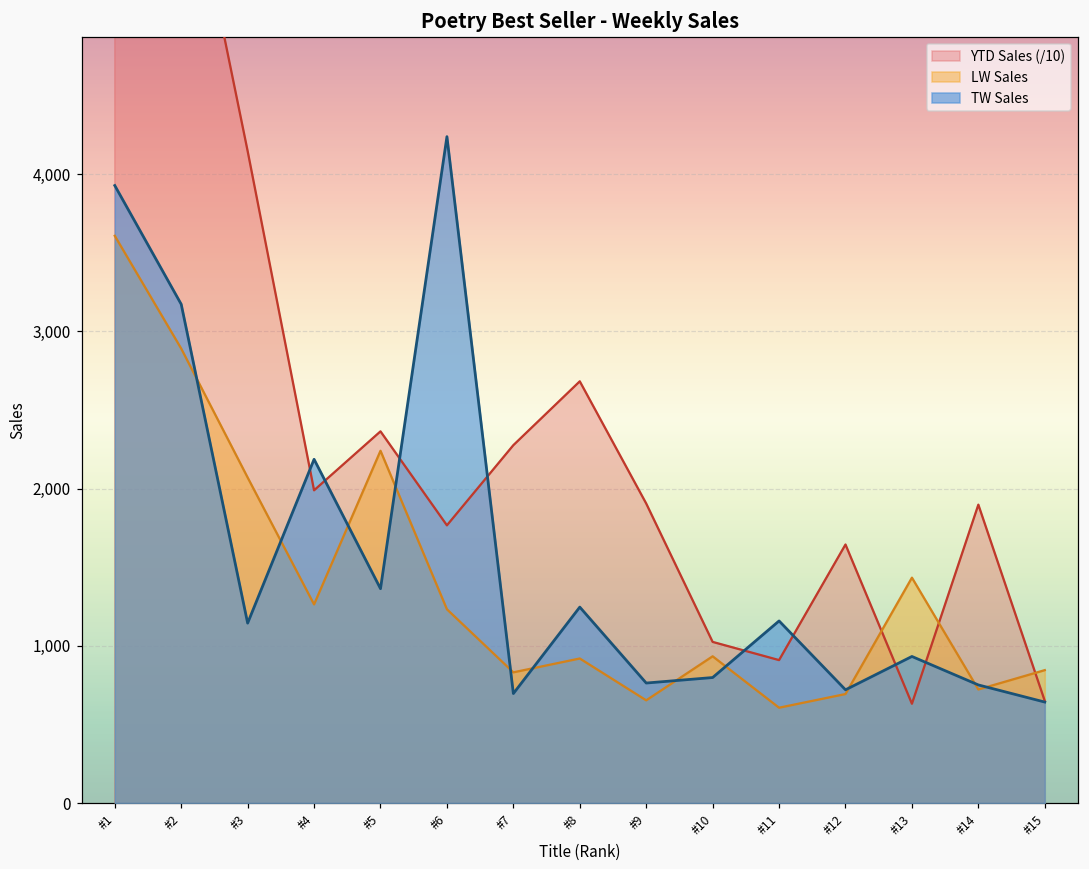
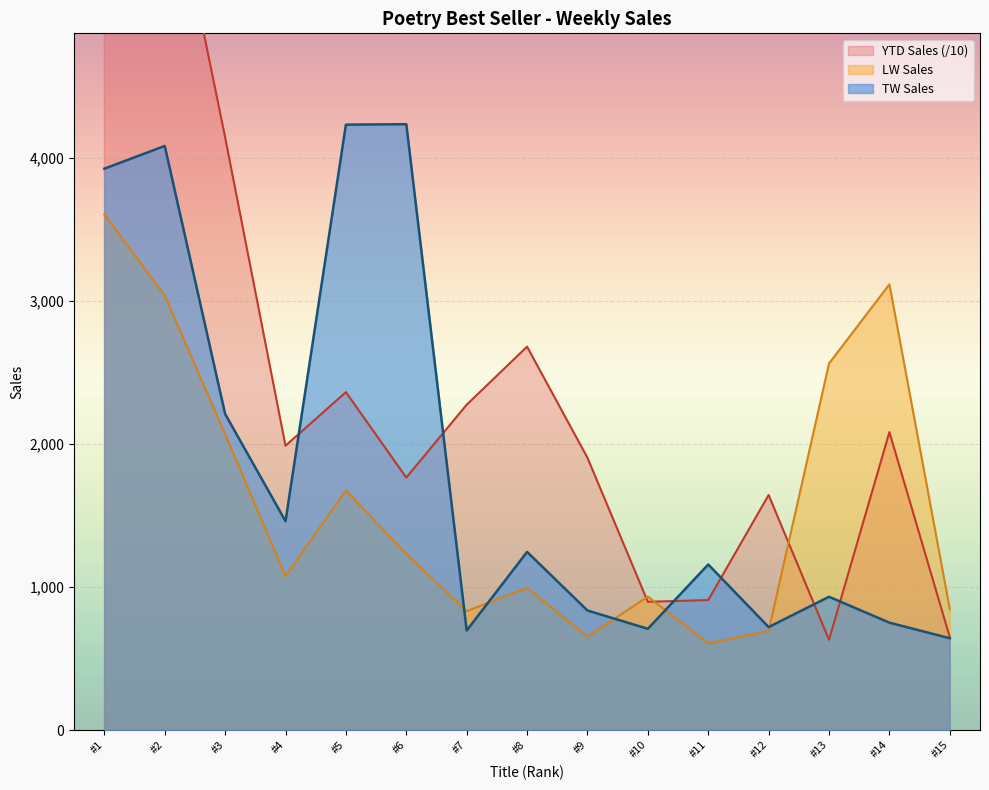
  {
    "YTD Sales (/10)": {
      "#3": "4,150",
      "#4": "1,990",
      "#5": "2,360",
      "#6": "1,770",
      "#7": "2,280",
      "#8": "2,680",
      "#9": "1,900",
-     "#10": "1,020",
+     "#10": "900",
      "#11": "910",
      "#12": "1,640",
      "#13": "630",
-     "#14": "1,900"
+     "#14": "2,080"
    },
    "LW Sales": {
      "#1": "3,610",
-     "#2": "2,890",
+     "#2": "3,040",
      "#3": "2,070",
-     "#4": "1,260",
-     "#5": "2,240",
+     "#4": "1,080",
+     "#5": "1,680",
      "#6": "1,230",
      "#7": "830",
-     "#8": "920",
+     "#8": "1,000",
      "#9": "650",
      "#10": "930",
      "#11": "610",
      "#12": "690",
-     "#13": "1,430",
-     "#14": "720",
+     "#13": "2,560",
+     "#14": "3,120",
      "#15": "850"
    },
    "TW Sales": {
      "#1": "3,930",
-     "#2": "3,170",
-     "#3": "1,140",
-     "#4": "2,190",
-     "#5": "1,360",
+     "#2": "4,090",
+     "#3": "2,210",
+     "#4": "1,460",
+     "#5": "4,240",
      "#6": "4,240",
      "#7": "700",
      "#8": "1,250",
-     "#9": "760",
-     "#10": "800",
+     "#9": "840",
+     "#10": "710",
      "#11": "1,160",
      "#12": "720",
      "#13": "930",
      "#14": "750"
    }
  }
